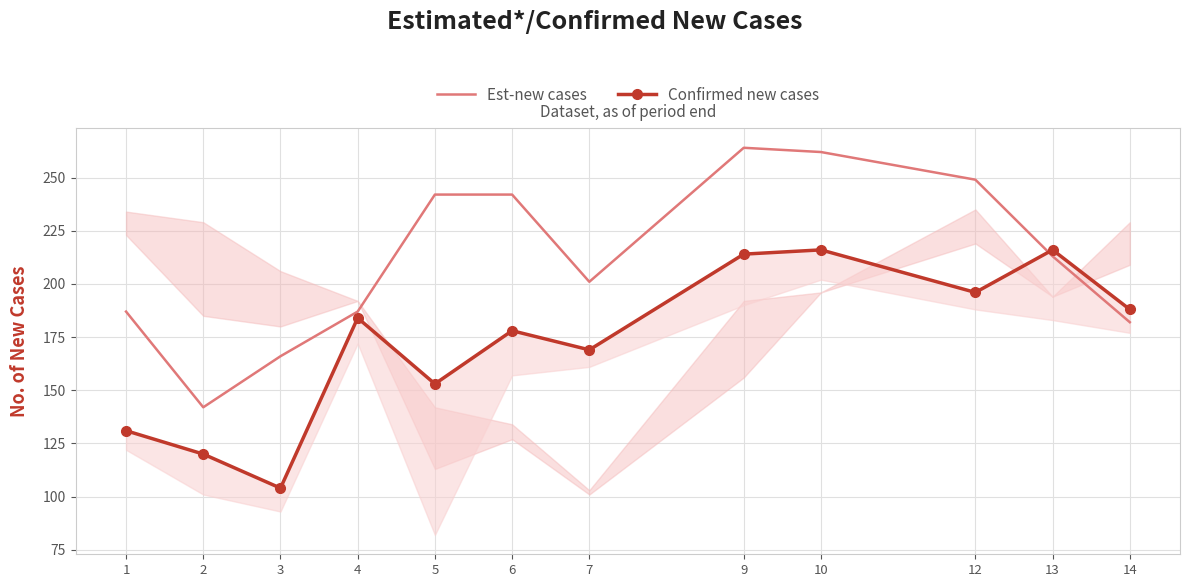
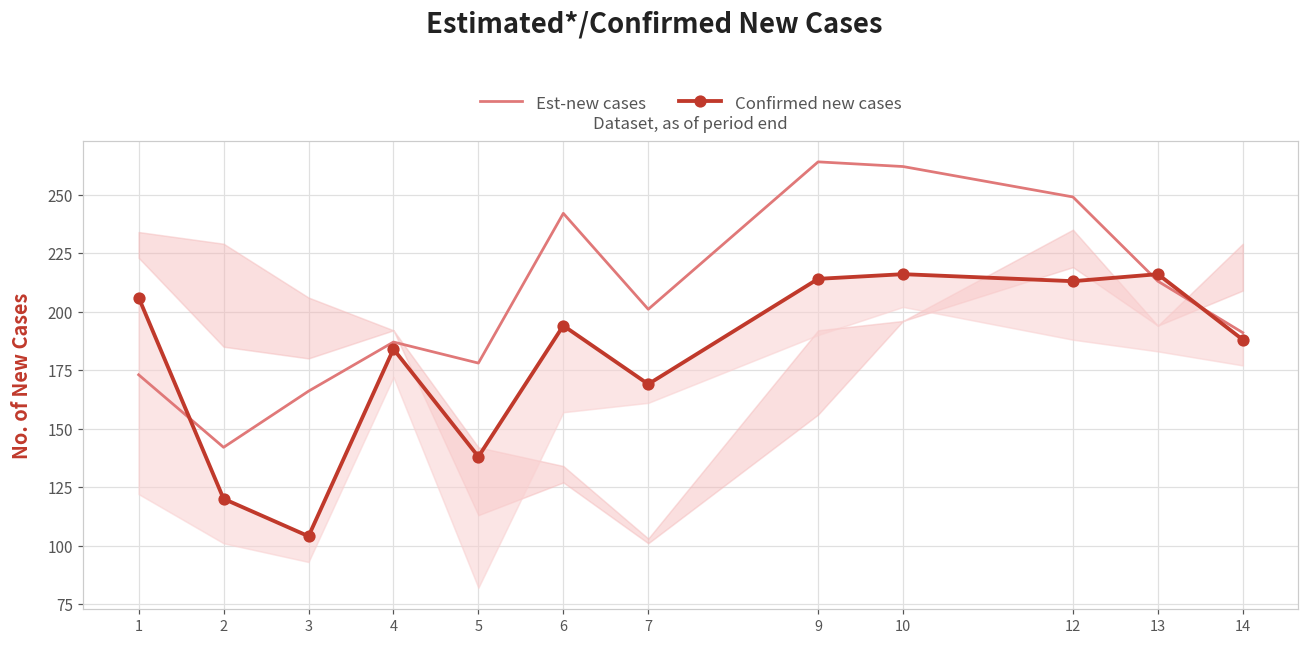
  {
    "Est-new cases": {
-     "1": 187,
+     "1": 173,
      "2": 142,
      "3": 166,
      "4": 187,
-     "5": 242,
+     "5": 178,
      "6": 242,
      "7": 201,
      "9": 264,
      "10": 262,
      "12": 249,
      "13": 213,
-     "14": 182
+     "14": 191
    },
    "Confirmed new cases": {
-     "1": 131,
+     "1": 206,
      "2": 120,
      "3": 104,
      "4": 184,
-     "5": 153,
-     "6": 178,
+     "5": 138,
+     "6": 194,
      "7": 169,
      "9": 214,
      "10": 216,
-     "12": 196,
+     "12": 213,
      "13": 216,
      "14": 188
    }
  }
